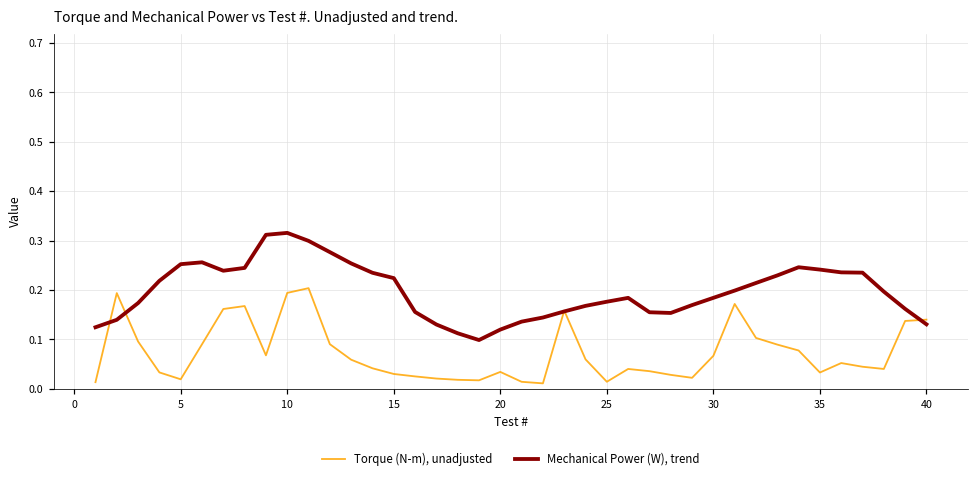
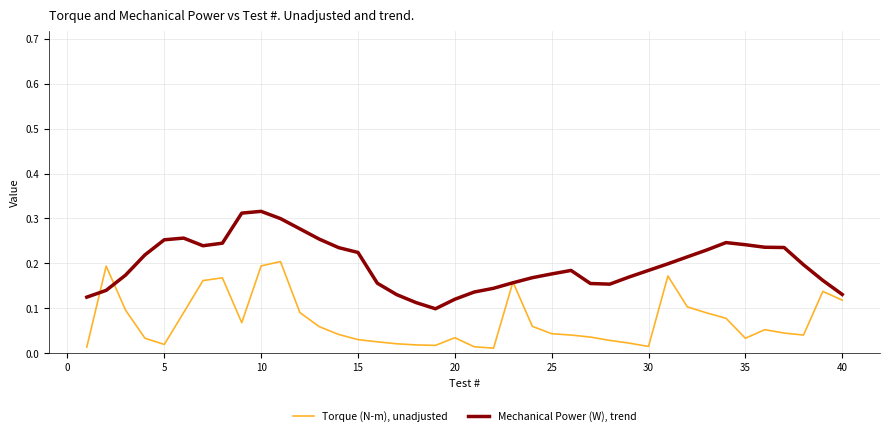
  {
    "Torque (N-m), unadjusted": {
      "5": 0.02,
      "10": 0.19,
      "15": 0.03,
      "20": 0.03,
-     "25": 0.01,
-     "30": 0.07,
+     "25": 0.04,
+     "30": 0.01,
      "35": 0.03,
-     "40": 0.14
+     "40": 0.12
    },
    "Mechanical Power (W), trend": {
      "5": 0.25,
      "10": 0.32,
      "15": 0.22,
      "20": 0.12,
      "25": 0.18,
      "30": 0.18,
      "35": 0.24,
      "40": 0.13
    }
  }
